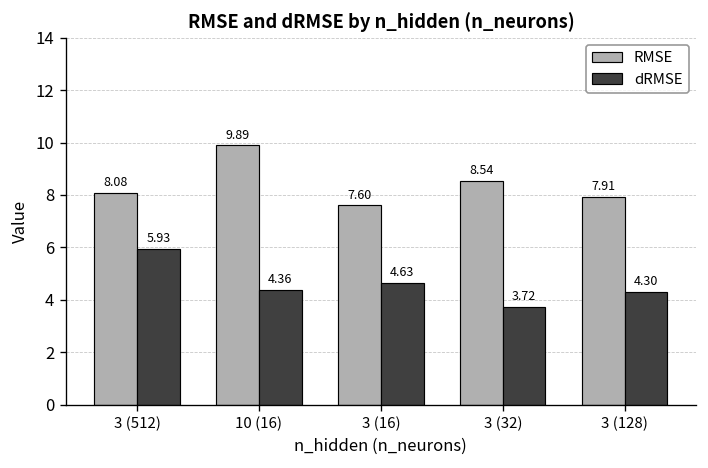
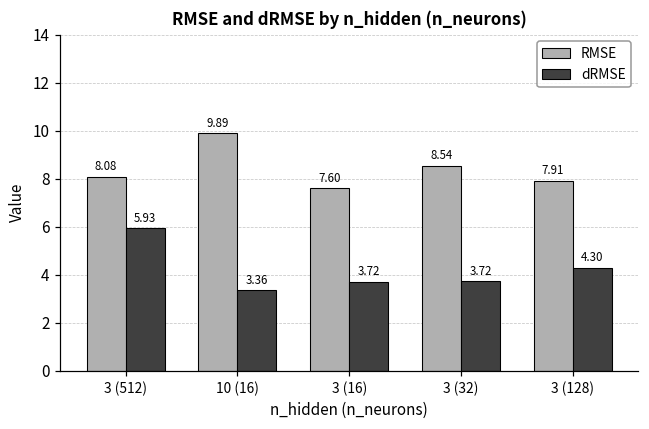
  {
    "RMSE": {
      "3 (512)": 8.08,
      "10 (16)": 9.89,
      "3 (16)": 7.60,
      "3 (32)": 8.54,
      "3 (128)": 7.91
    },
    "dRMSE": {
      "3 (512)": 5.93,
-     "10 (16)": 4.36,
-     "3 (16)": 4.63,
+     "10 (16)": 3.36,
+     "3 (16)": 3.72,
      "3 (32)": 3.72,
      "3 (128)": 4.30
    }
  }
